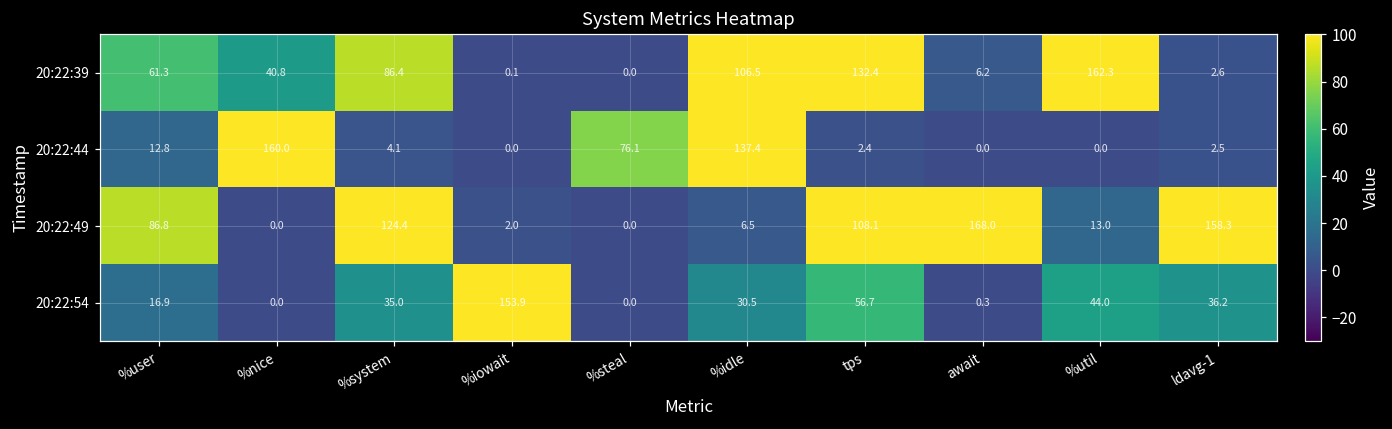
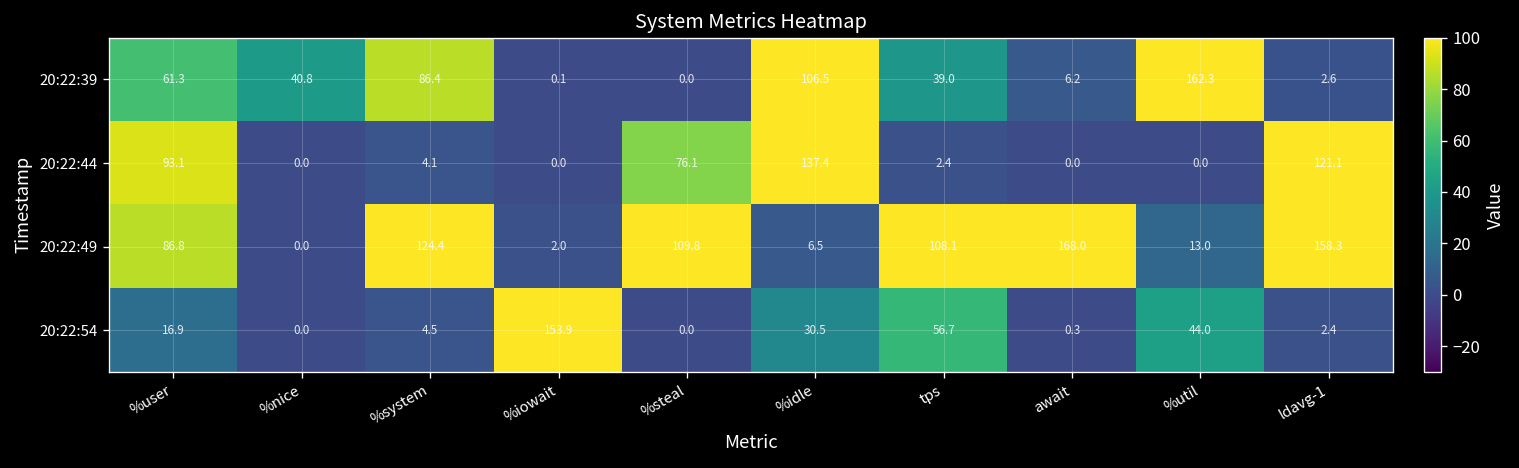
  {
    "20:22:39": {
      "%user": 61.3,
      "%nice": 40.8,
      "%system": 86.4,
      "%iowait": 0.1,
      "%steal": 0.0,
      "%idle": 106.5,
-     "tps": 132.4,
+     "tps": 39.0,
      "await": 6.2,
      "%util": 162.3,
      "ldavg-1": 2.6
    },
    "20:22:44": {
-     "%user": 12.8,
-     "%nice": 160.0,
+     "%user": 93.1,
+     "%nice": 0.0,
      "%system": 4.1,
      "%iowait": 0.0,
      "%steal": 76.1,
      "%idle": 137.4,
      "tps": 2.4,
      "await": 0.0,
      "%util": 0.0,
-     "ldavg-1": 2.5
+     "ldavg-1": 121.1
    },
    "20:22:49": {
      "%user": 86.8,
      "%nice": 0.0,
      "%system": 124.4,
      "%iowait": 2.0,
-     "%steal": 0.0,
+     "%steal": 109.8,
      "%idle": 6.5,
      "tps": 108.1,
      "await": 168.0,
      "%util": 13.0,
      "ldavg-1": 158.3
    },
    "20:22:54": {
      "%user": 16.9,
      "%nice": 0.0,
-     "%system": 35.0,
+     "%system": 4.5,
      "%iowait": 153.9,
      "%steal": 0.0,
      "%idle": 30.5,
      "tps": 56.7,
      "await": 0.3,
      "%util": 44.0,
-     "ldavg-1": 36.2
+     "ldavg-1": 2.4
    }
  }
